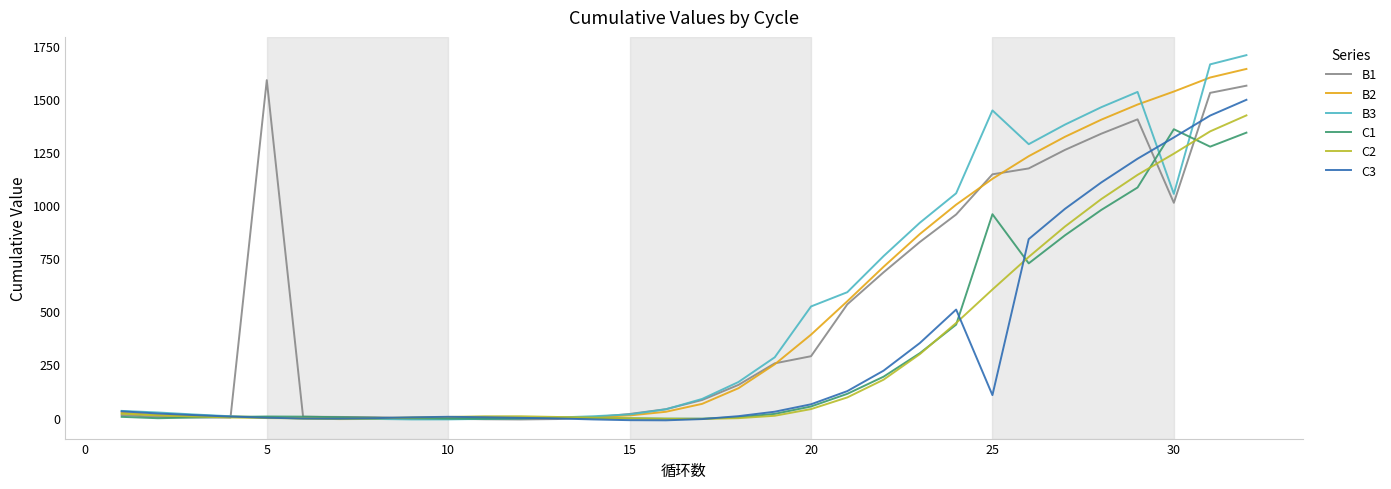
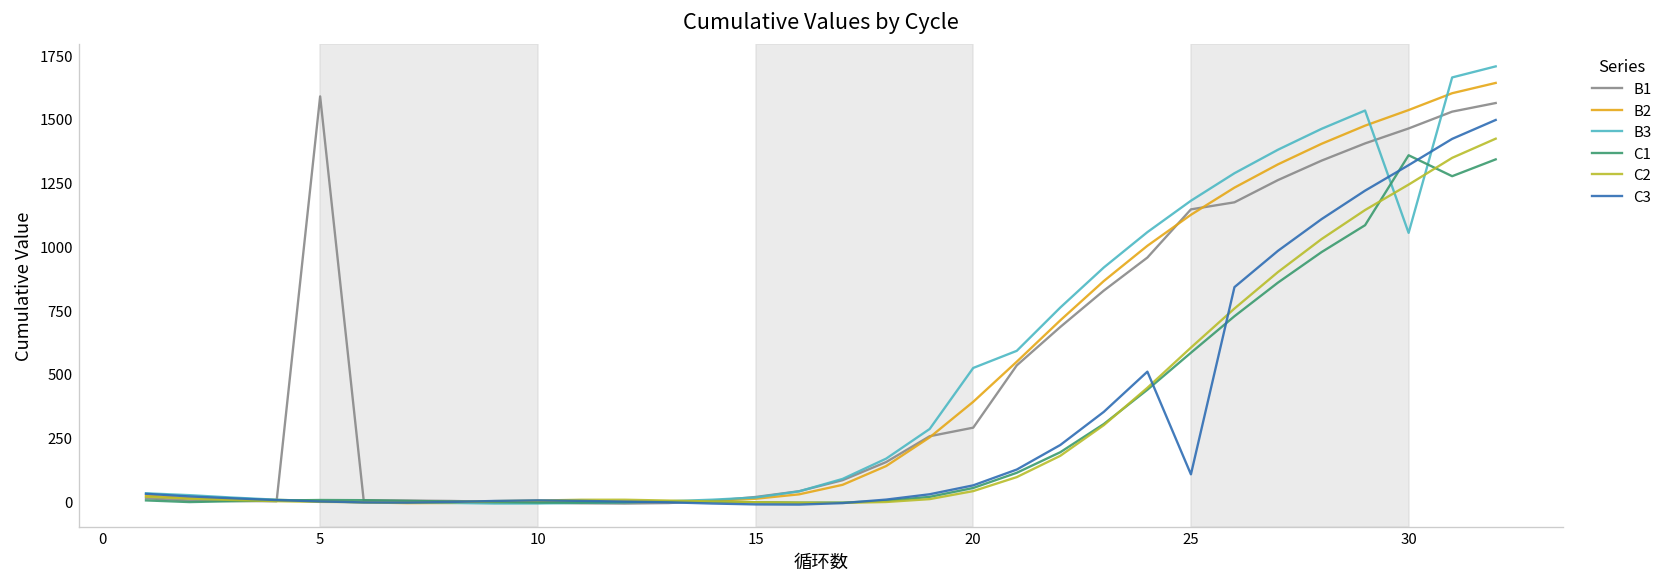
  {
    "B1": {
      "5": 1590,
      "20": 290,
      "25": 1150,
-     "30": 1010
+     "30": 1460
    },
    "B3": {
      "20": 520,
-     "25": 1450,
+     "25": 1180,
      "30": 1050
    },
    "C1": {
-     "25": 960,
+     "25": 580,
      "30": 1360
    },
    "C3": {
      "25": 110,
      "30": 1320
    }
  }
